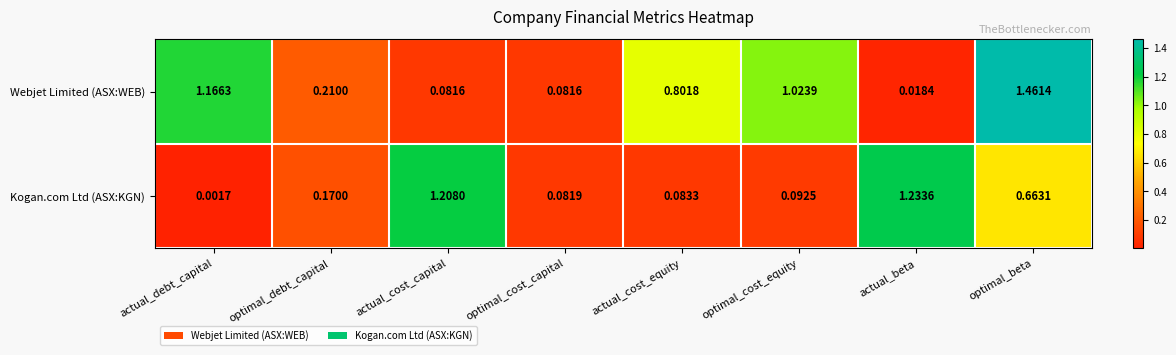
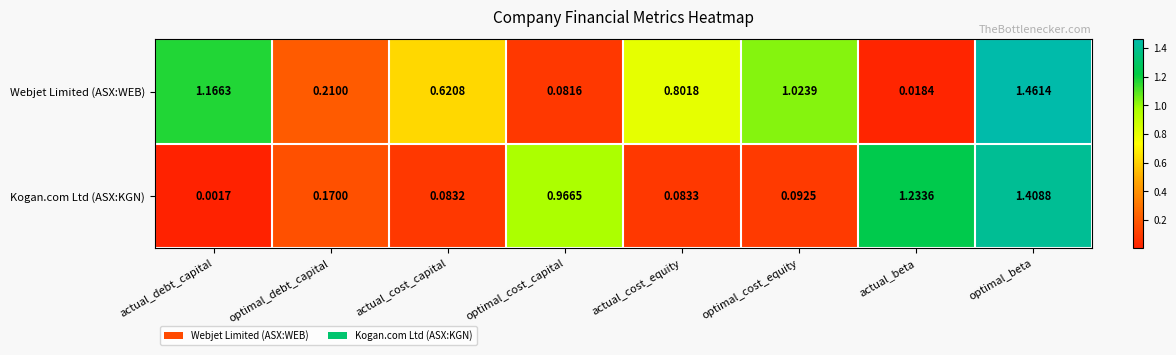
  {
    "Webjet Limited (ASX:WEB)": {
      "actual_debt_capital": 1.1663,
      "optimal_debt_capital": 0.2100,
-     "actual_cost_capital": 0.0816,
+     "actual_cost_capital": 0.6208,
      "optimal_cost_capital": 0.0816,
      "actual_cost_equity": 0.8018,
      "optimal_cost_equity": 1.0239,
      "actual_beta": 0.0184,
      "optimal_beta": 1.4614
    },
    "Kogan.com Ltd (ASX:KGN)": {
      "actual_debt_capital": 0.0017,
      "optimal_debt_capital": 0.1700,
-     "actual_cost_capital": 1.2080,
-     "optimal_cost_capital": 0.0819,
+     "actual_cost_capital": 0.0832,
+     "optimal_cost_capital": 0.9665,
      "actual_cost_equity": 0.0833,
      "optimal_cost_equity": 0.0925,
      "actual_beta": 1.2336,
-     "optimal_beta": 0.6631
+     "optimal_beta": 1.4088
    }
  }
